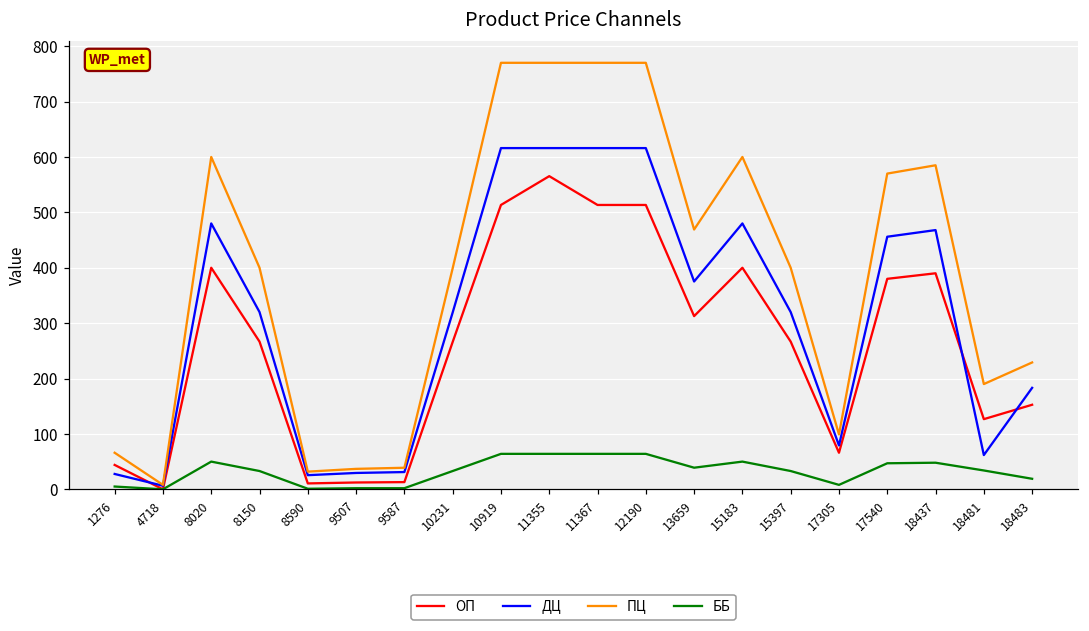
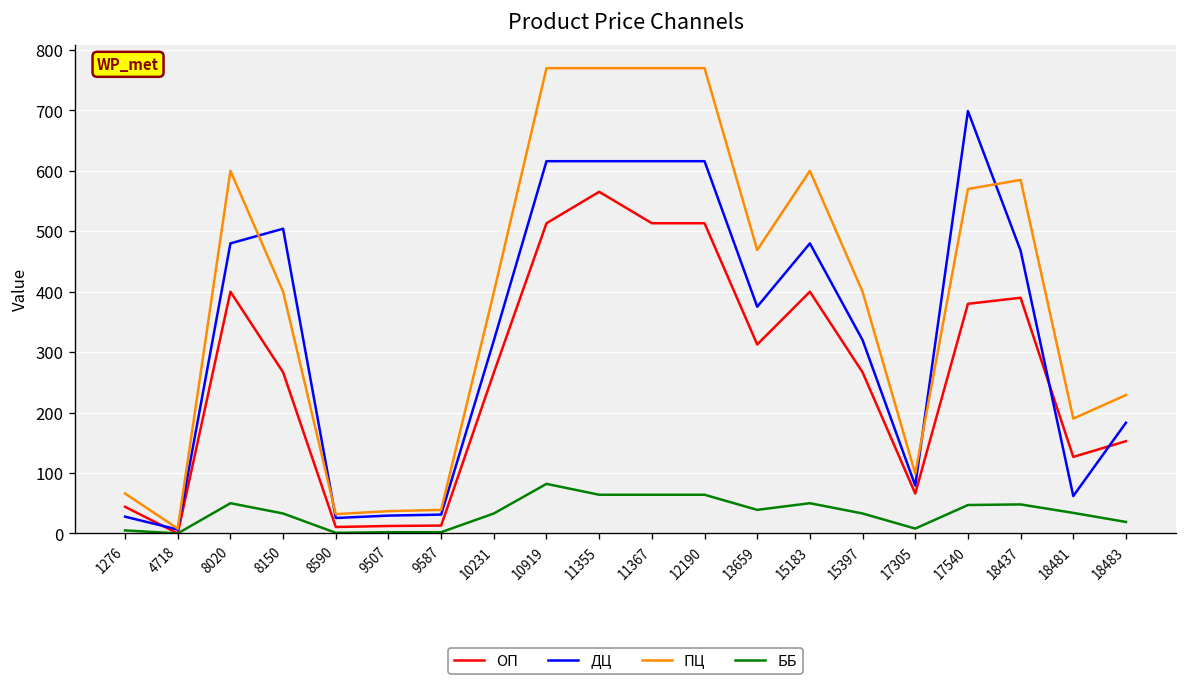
  {
    "ОП": {
      "1276": 40,
      "8020": 400,
      "8150": 270,
      "8590": 10,
      "9507": 10,
      "9587": 10,
      "10231": 270,
      "10919": 510,
      "11355": 570,
      "11367": 510,
      "12190": 510,
      "13659": 310,
      "15183": 400,
      "15397": 270,
      "17305": 70,
      "17540": 380,
      "18437": 390,
      "18481": 130,
      "18483": 150
    },
    "ДЦ": {
      "1276": 30,
      "8020": 480,
-     "8150": 320,
+     "8150": 500,
      "8590": 30,
      "9507": 30,
      "9587": 30,
      "10231": 320,
      "10919": 620,
      "11355": 620,
      "11367": 620,
      "12190": 620,
      "13659": 380,
      "15183": 480,
      "15397": 320,
      "17305": 80,
-     "17540": 460,
+     "17540": 700,
      "18437": 470,
      "18481": 60,
      "18483": 180
    },
    "ПЦ": {
      "1276": 70,
      "8020": 600,
      "8150": 400,
      "8590": 30,
      "9507": 40,
      "9587": 40,
      "10231": 400,
      "10919": 770,
      "11355": 770,
      "11367": 770,
      "12190": 770,
      "13659": 470,
      "15183": 600,
      "15397": 400,
      "17305": 100,
      "17540": 570,
      "18437": 590,
      "18481": 190,
      "18483": 230
    },
    "ББ": {
      "1276": 10,
      "8020": 50,
      "8150": 30,
      "8590": 0,
      "9507": 0,
      "9587": 0,
      "10231": 30,
-     "10919": 60,
+     "10919": 80,
      "11355": 60,
      "11367": 60,
      "12190": 60,
      "13659": 40,
      "15183": 50,
      "15397": 30,
      "17305": 10,
      "17540": 50,
      "18437": 50,
      "18481": 30,
      "18483": 20
    }
  }
